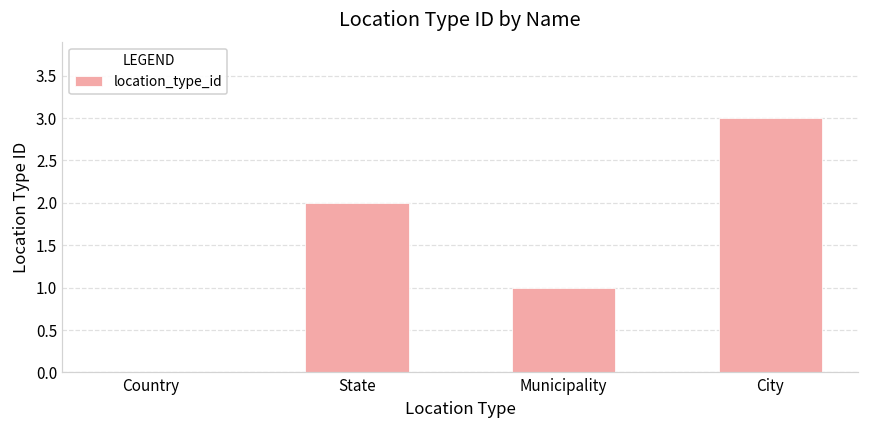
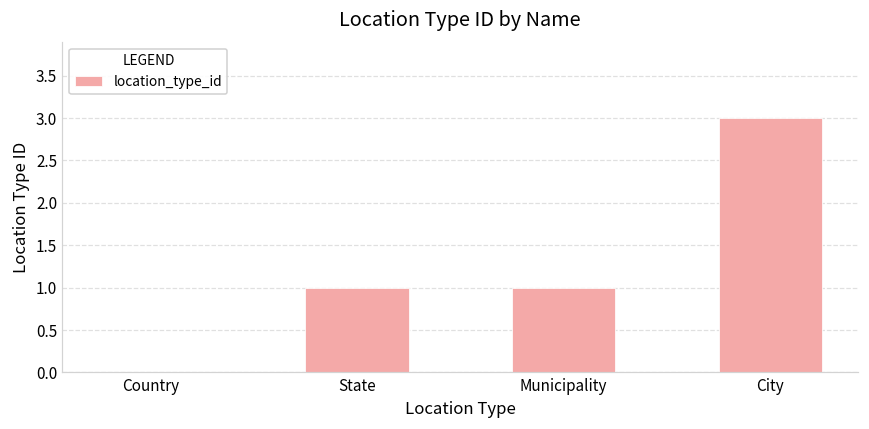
  {
    "Country": 0,
-   "State": 2,
+   "State": 1,
    "Municipality": 1,
    "City": 3
  }
